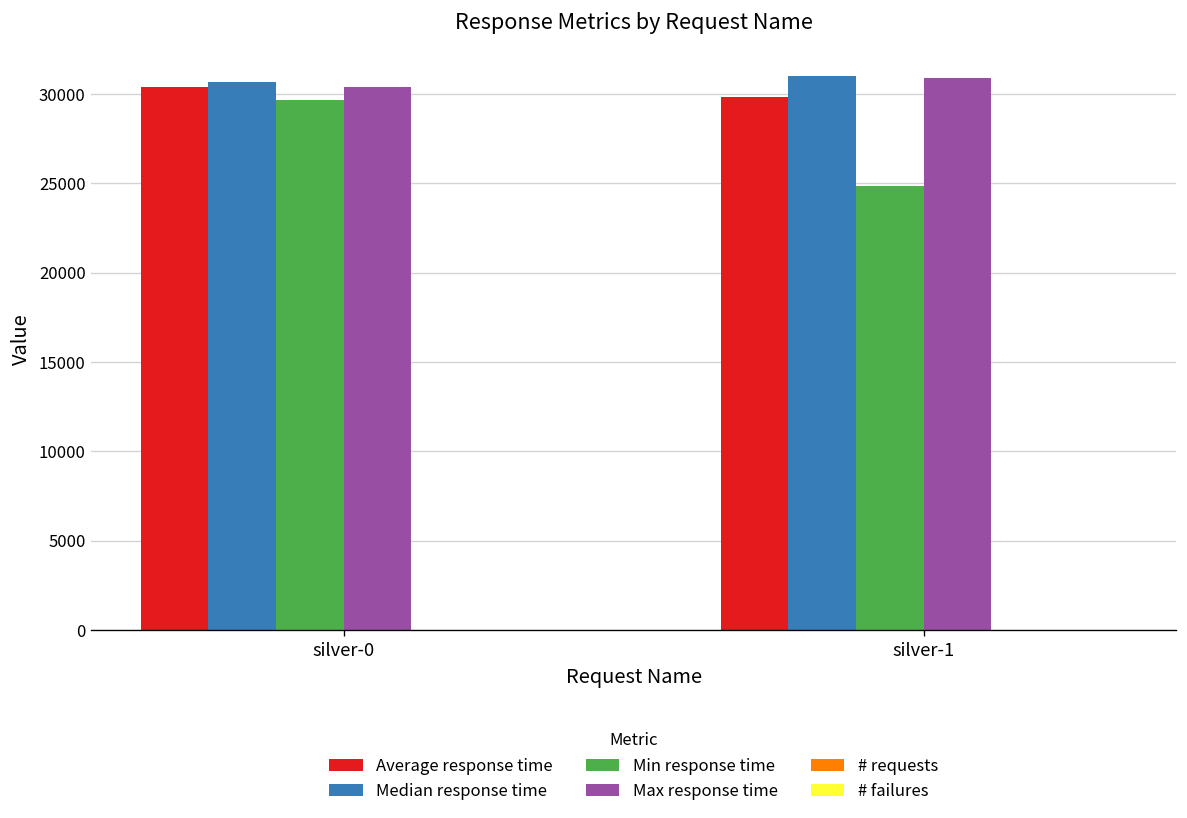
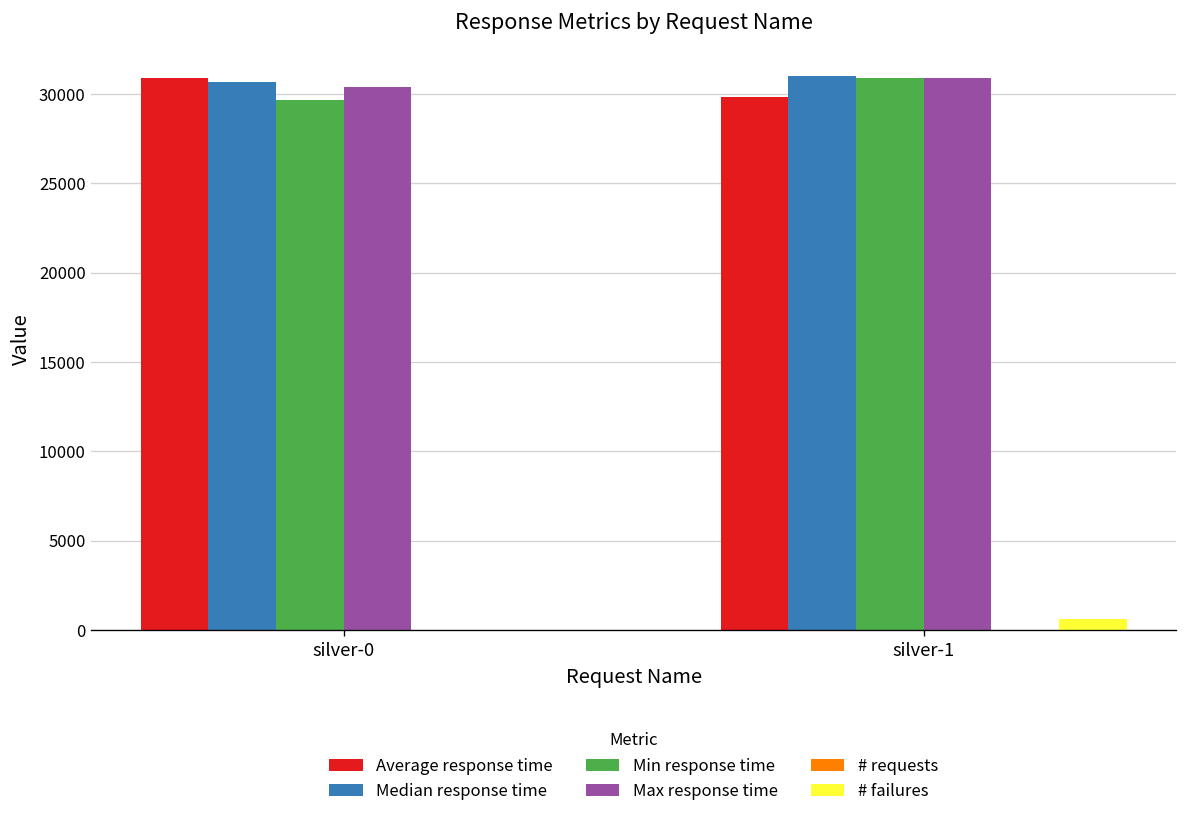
  {
    "Average response time": {
-     "silver-0": 30400,
+     "silver-0": 30900,
      "silver-1": 29900
    },
    "Median response time": {
      "silver-0": 30700,
      "silver-1": 31000
    },
    "Min response time": {
      "silver-0": 29700,
-     "silver-1": 24900
+     "silver-1": 30900
    },
    "Max response time": {
      "silver-0": 30400,
      "silver-1": 30900
    },
    "# failures": {
-     "silver-1": 0
+     "silver-1": 600
    }
  }
